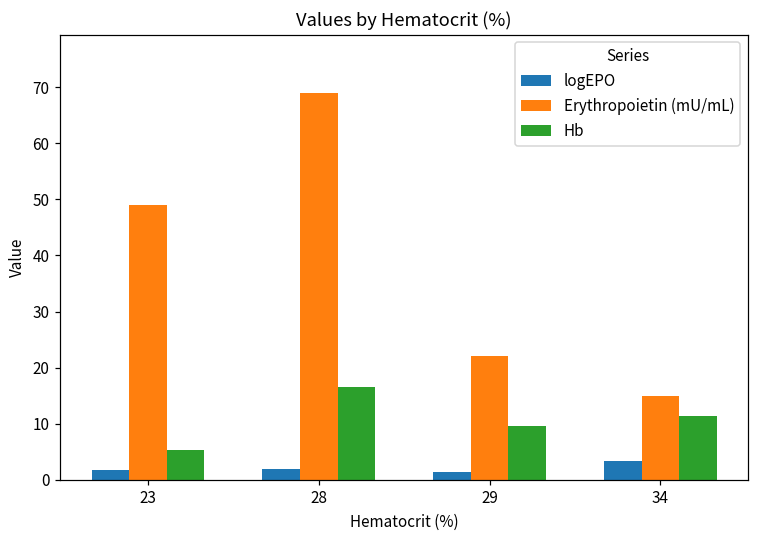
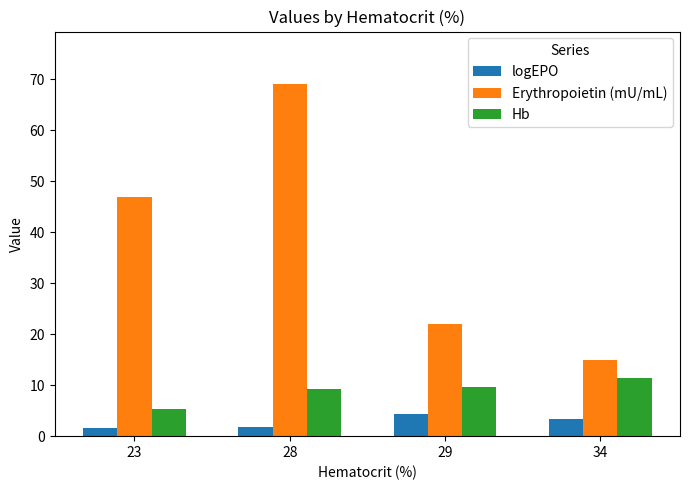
  {
    "logEPO": {
      "23": 2,
      "28": 2,
-     "29": 1,
+     "29": 4,
      "34": 3
    },
    "Erythropoietin (mU/mL)": {
-     "23": 49,
+     "23": 47,
      "28": 69,
      "29": 22,
      "34": 15
    },
    "Hb": {
      "23": 5,
-     "28": 17,
+     "28": 9,
      "29": 10,
      "34": 11
    }
  }
